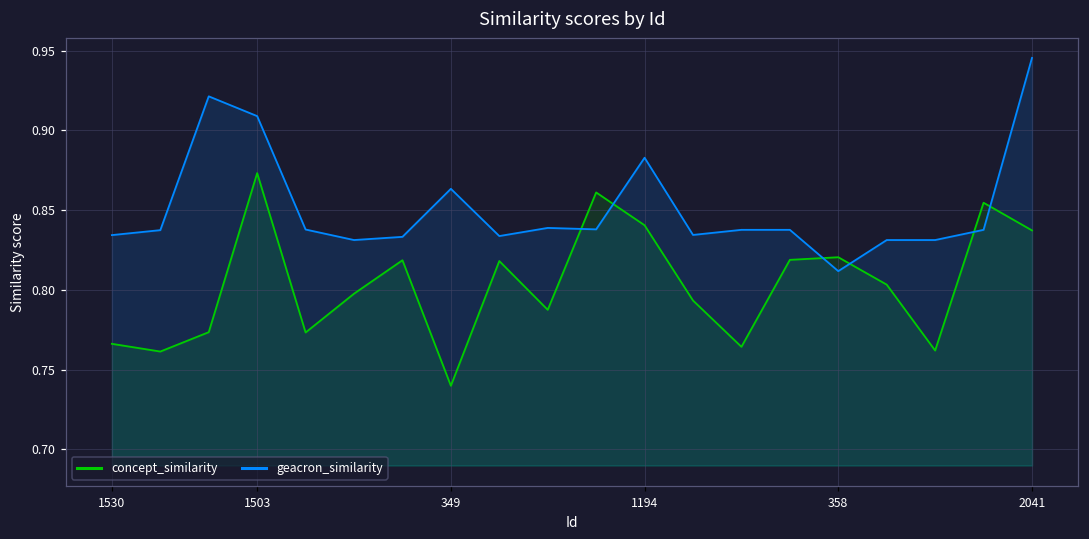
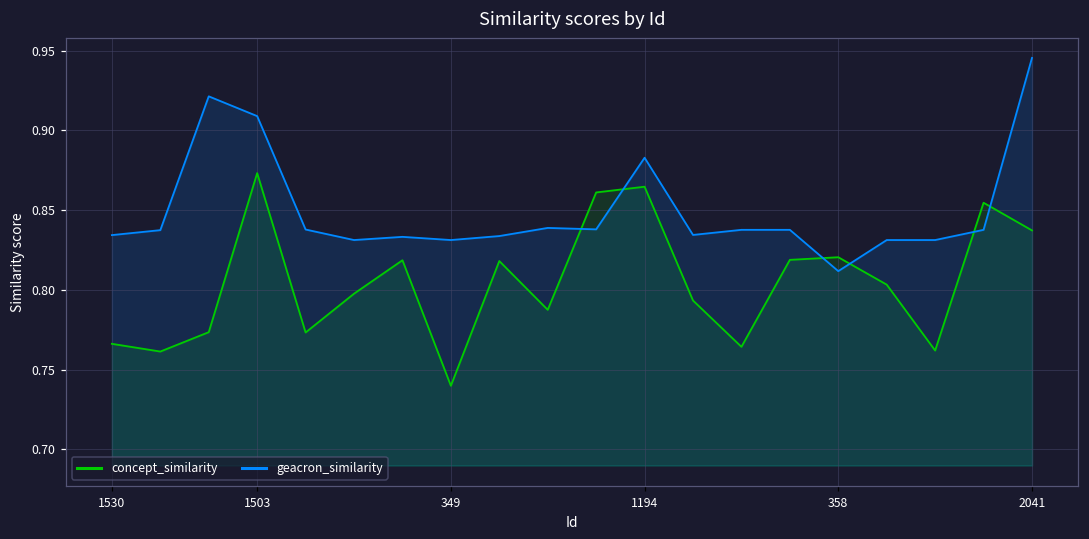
  {
    "concept_similarity": {
      "1530": 0.766,
      "1503": 0.873,
      "349": 0.740,
-     "1194": 0.840,
+     "1194": 0.865,
      "358": 0.820,
      "2041": 0.837
    },
    "geacron_similarity": {
      "1530": 0.834,
      "1503": 0.909,
-     "349": 0.863,
+     "349": 0.831,
      "1194": 0.883,
      "358": 0.812,
      "2041": 0.945
    }
  }
